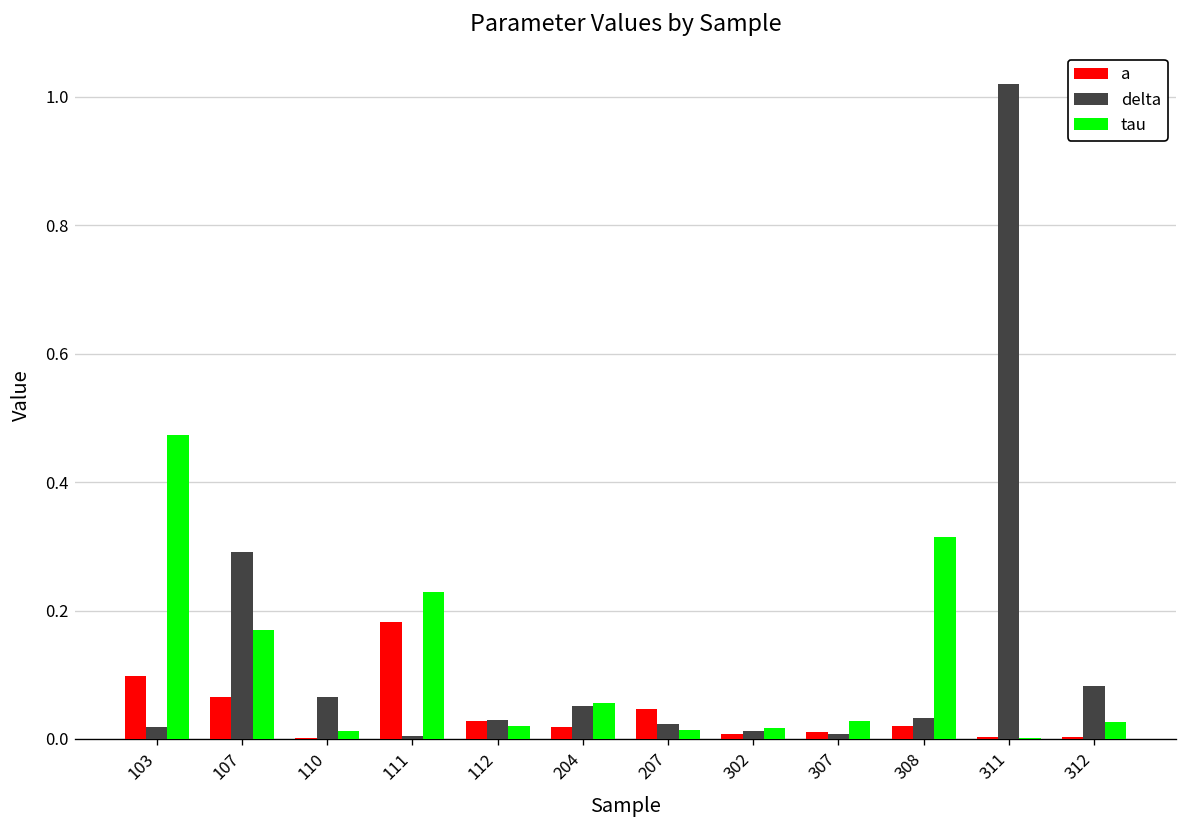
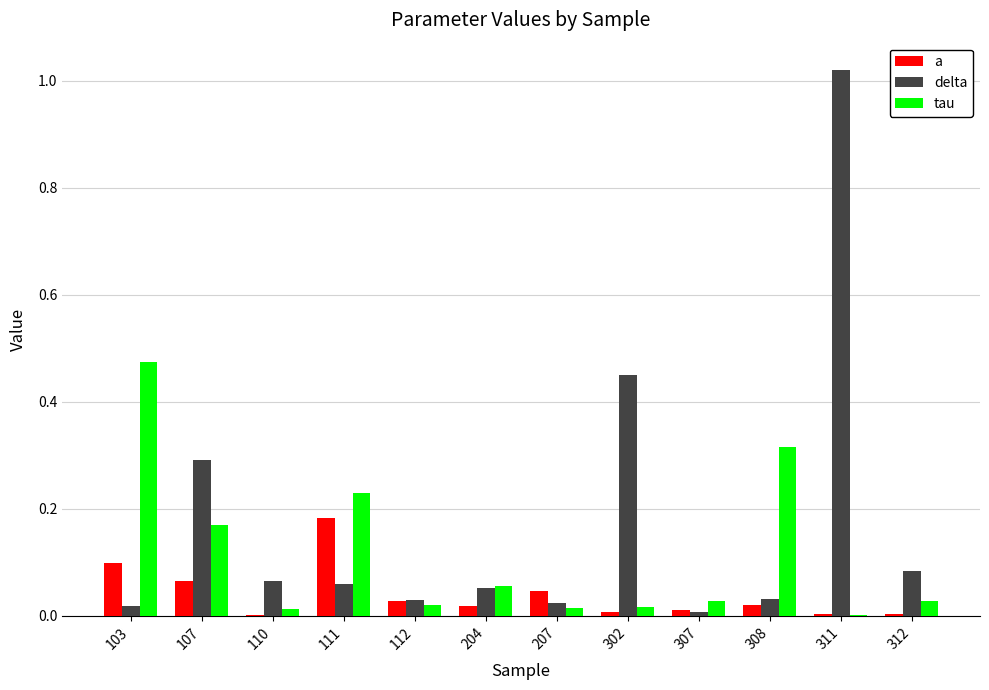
  {
    "a": {
      "103": 0.10,
      "107": 0.07,
      "111": 0.18,
      "112": 0.03,
      "204": 0.02,
      "207": 0.05,
      "302": 0.01,
      "307": 0.01,
      "308": 0.02
    },
    "delta": {
      "103": 0.02,
      "107": 0.29,
      "110": 0.07,
-     "111": 0.01,
+     "111": 0.06,
      "112": 0.03,
      "204": 0.05,
      "207": 0.02,
-     "302": 0.01,
+     "302": 0.45,
      "307": 0.01,
      "308": 0.03,
      "311": 1.02,
      "312": 0.08
    },
    "tau": {
      "103": 0.47,
      "107": 0.17,
      "110": 0.01,
      "111": 0.23,
      "112": 0.02,
      "204": 0.06,
      "207": 0.01,
      "302": 0.02,
      "307": 0.03,
      "308": 0.32,
      "312": 0.03
    }
  }
